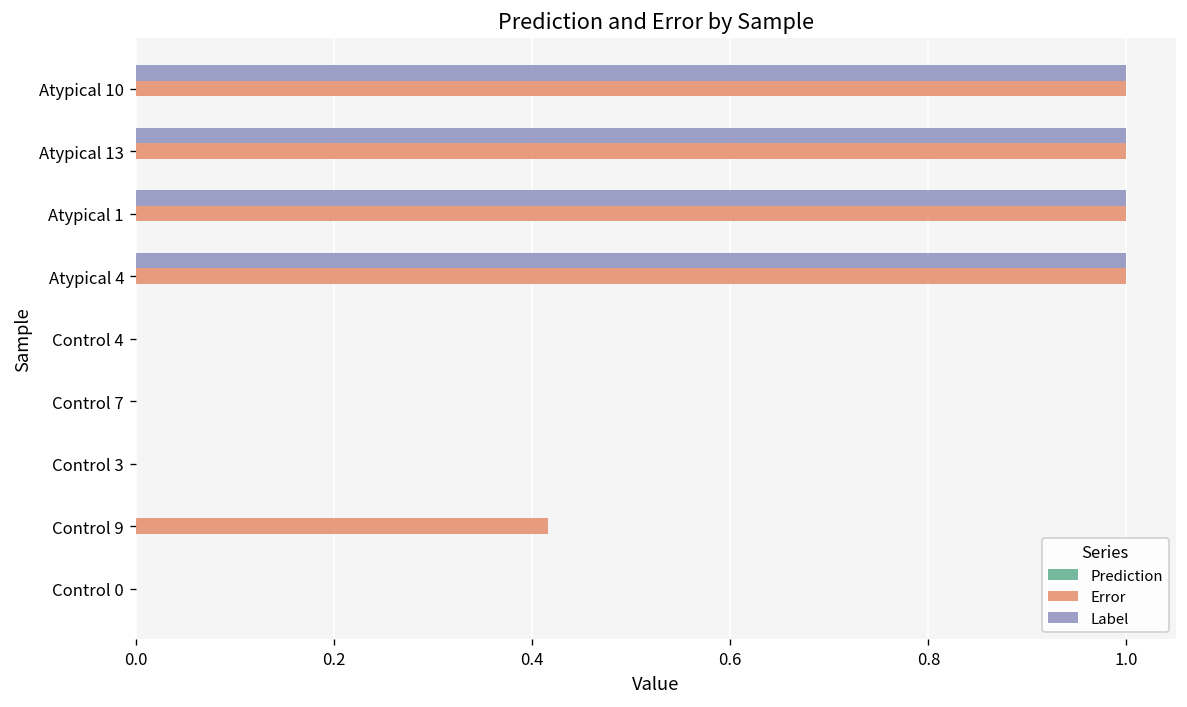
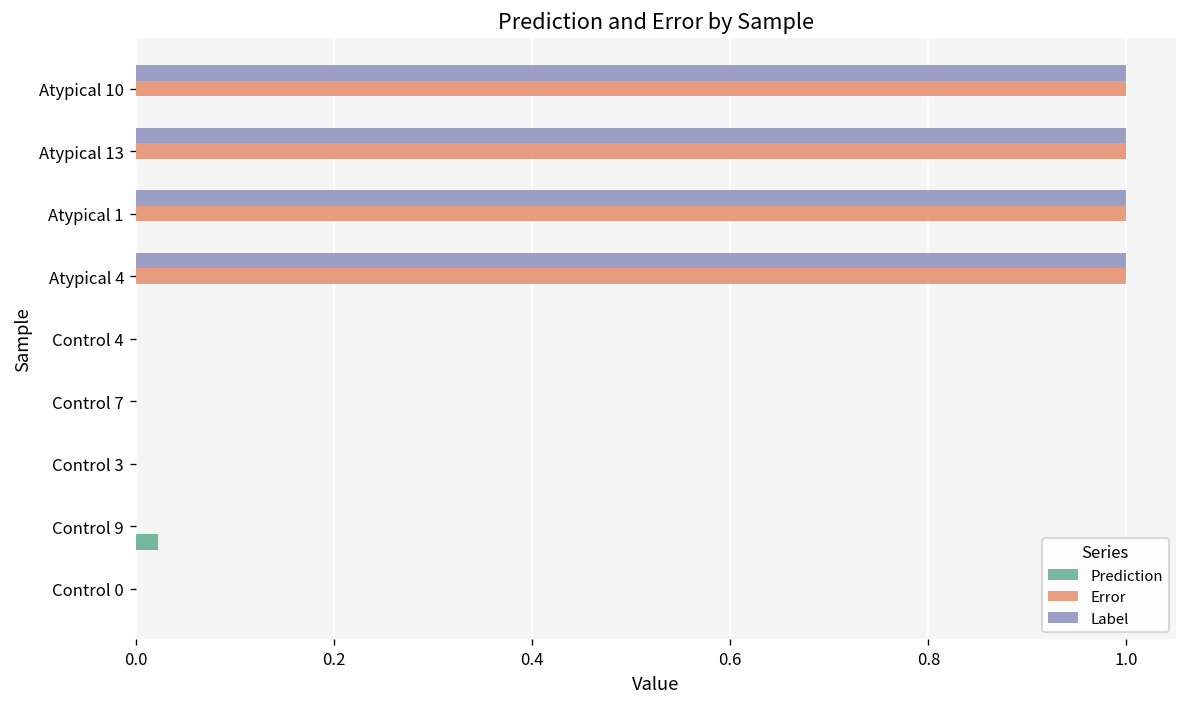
  {
    "Prediction": {
-     "Control 9": 0.00
+     "Control 9": 0.02
    },
    "Error": {
      "Atypical 10": 1.00,
      "Atypical 13": 1.00,
      "Atypical 1": 1.00,
      "Atypical 4": 1.00,
-     "Control 9": 0.42
+     "Control 9": 0.00
    },
    "Label": {
      "Atypical 10": 1.00,
      "Atypical 13": 1.00,
      "Atypical 1": 1.00,
      "Atypical 4": 1.00,
      "Control 4": 0.00,
      "Control 7": 0.00,
      "Control 3": 0.00,
      "Control 9": 0.00,
      "Control 0": 0.00
    }
  }
